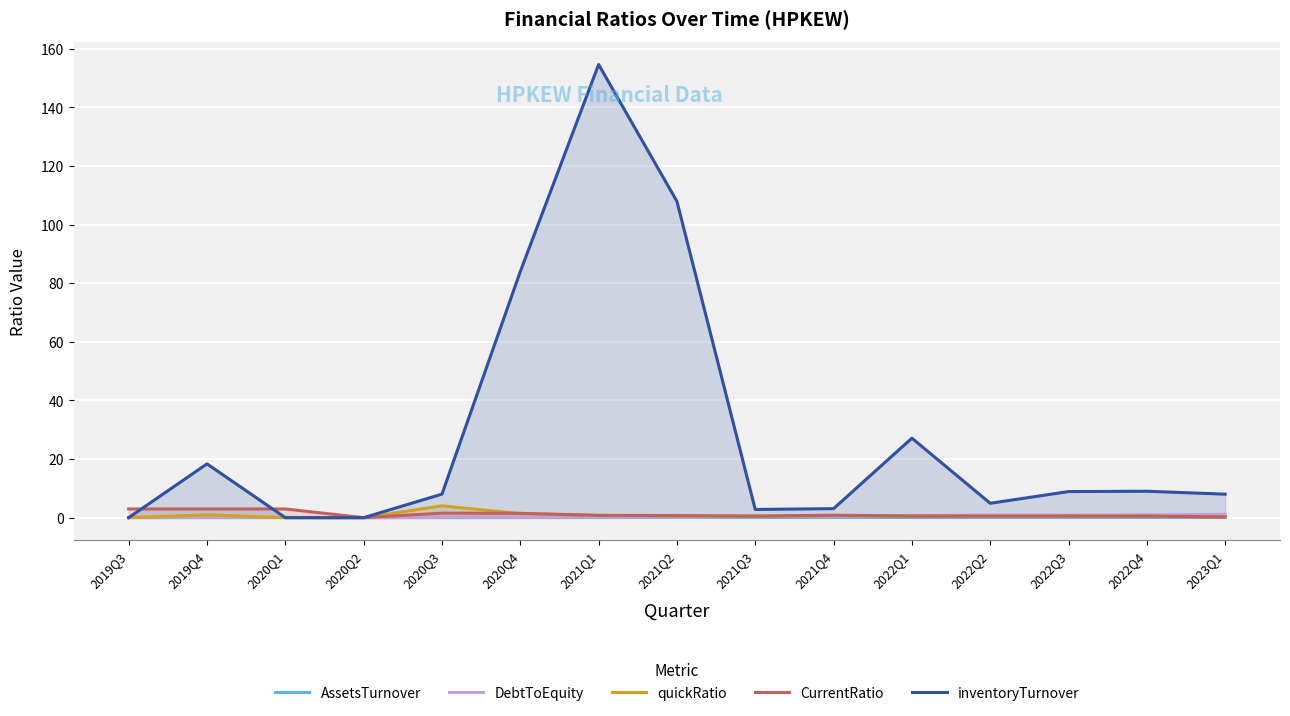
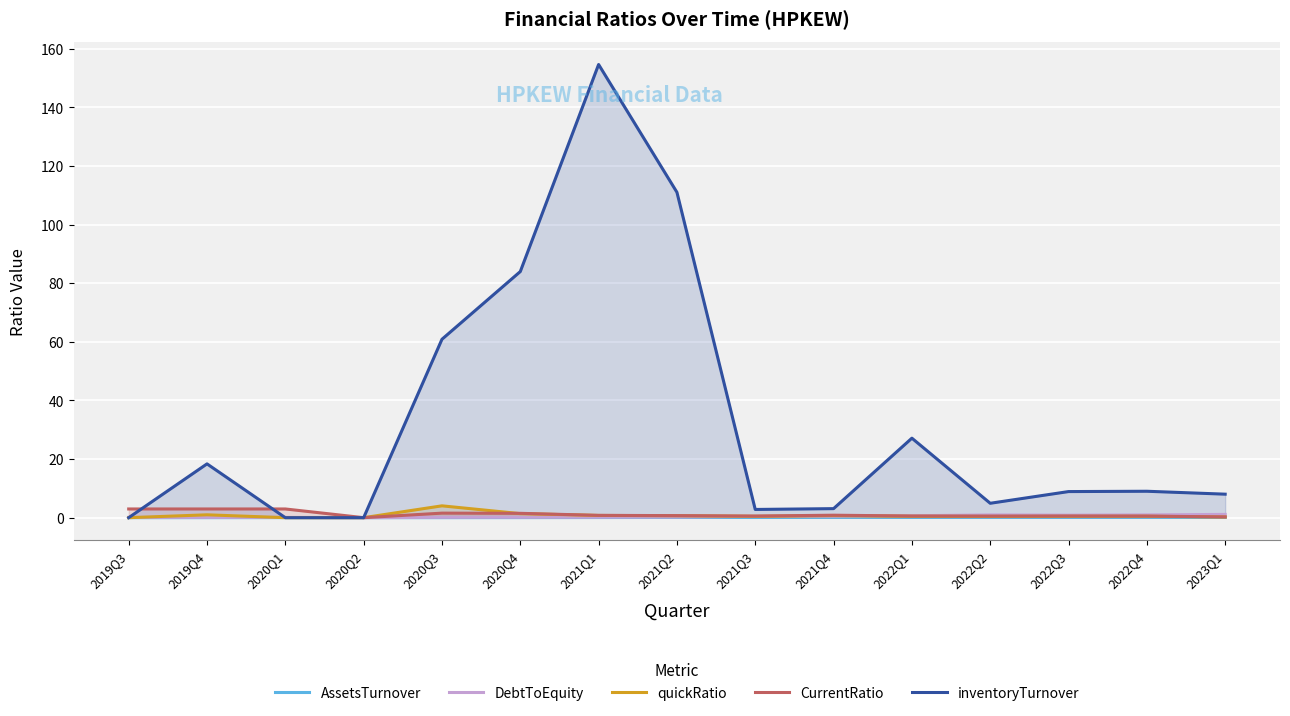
  {
    "quickRatio": {
      "2019Q4": 1,
      "2020Q3": 4
    },
    "CurrentRatio": {
      "2019Q3": 3,
      "2019Q4": 3,
      "2020Q1": 3,
      "2020Q3": 2
    },
    "inventoryTurnover": {
      "2019Q4": 18,
-     "2020Q3": 8,
+     "2020Q3": 61,
      "2020Q4": 84,
      "2021Q1": 155,
-     "2021Q2": 108,
+     "2021Q2": 111,
      "2021Q3": 3,
      "2021Q4": 3,
      "2022Q1": 27,
      "2022Q2": 5,
      "2022Q3": 9,
      "2022Q4": 9,
      "2023Q1": 8
    }
  }
